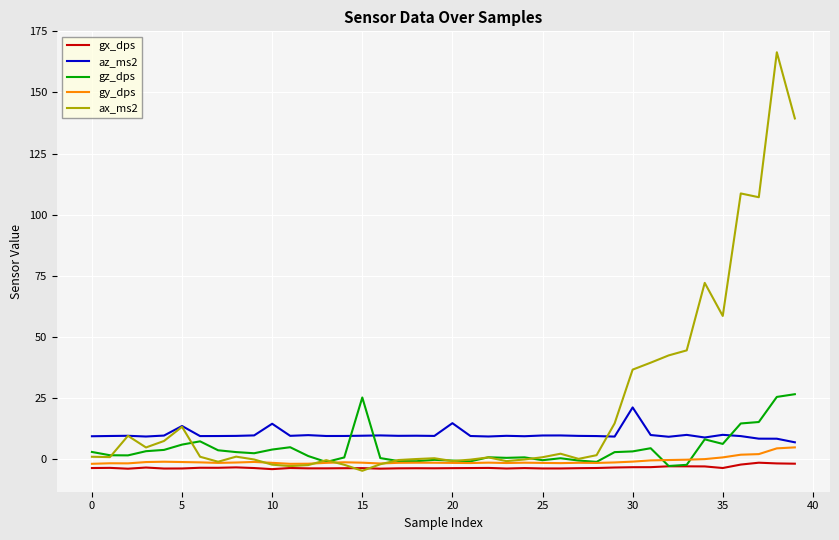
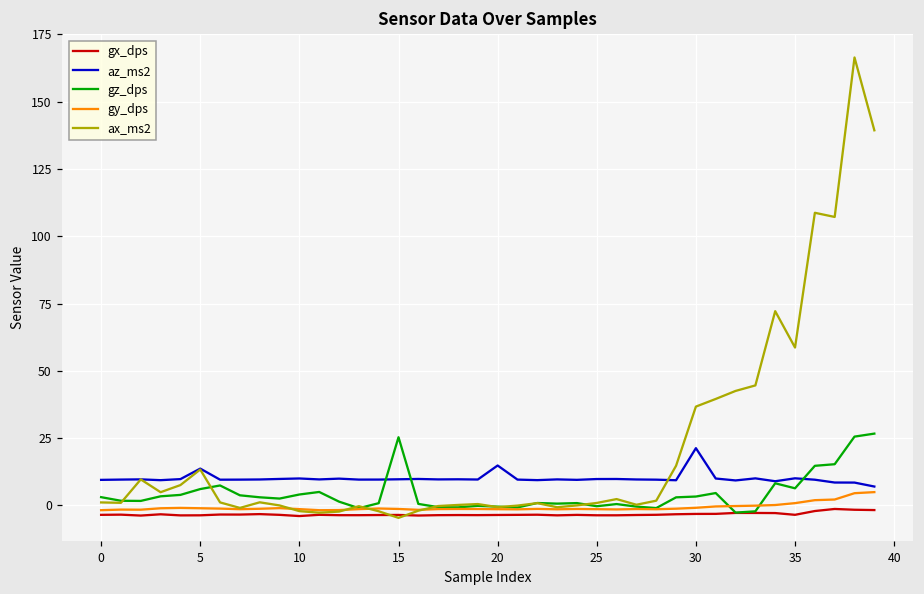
  {
    "gx_dps": {
      "0": -4,
      "5": -4,
      "10": -4,
      "15": -4,
      "20": -4,
      "25": -4,
      "30": -3,
      "35": -4
    },
    "az_ms2": {
      "0": 9,
-     "10": 15,
+     "10": 10,
      "15": 10,
      "20": 15,
      "25": 10,
      "30": 21,
      "35": 10
    },
    "gz_dps": {
      "0": 3,
      "5": 6,
      "10": 4,
      "15": 25,
      "25": 0,
      "30": 3,
      "35": 6
    },
    "gy_dps": {
      "0": -2,
      "5": -1,
      "15": -1,
      "25": -1,
      "30": -1,
      "35": 1
    },
    "ax_ms2": {
      "0": 1,
      "15": -5,
      "25": 1,
      "30": 37,
      "35": 59
    }
  }
